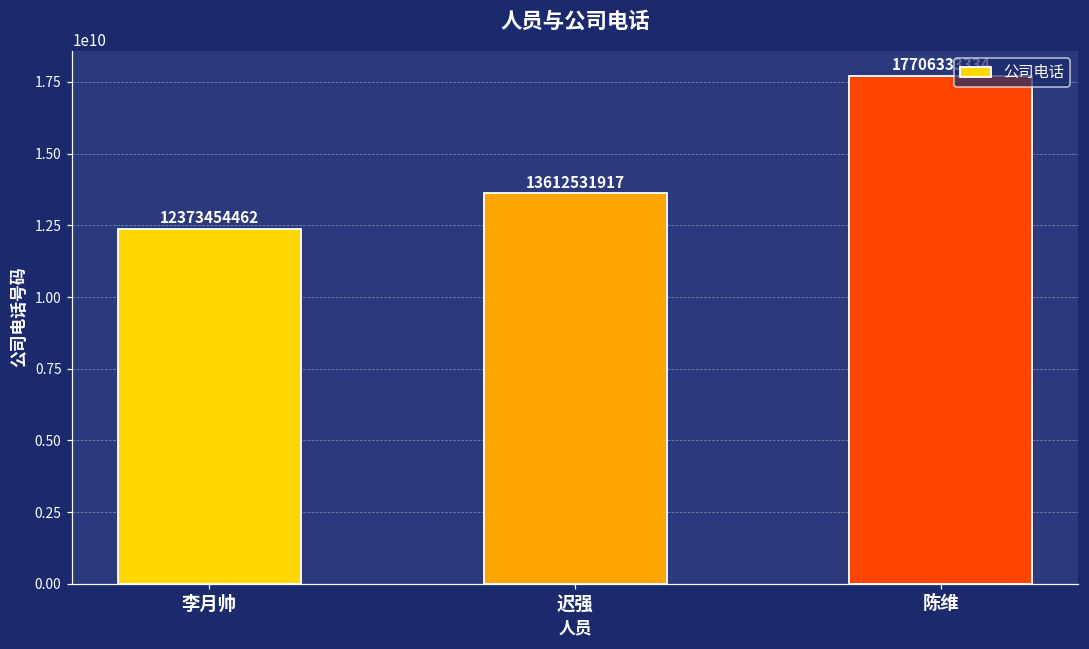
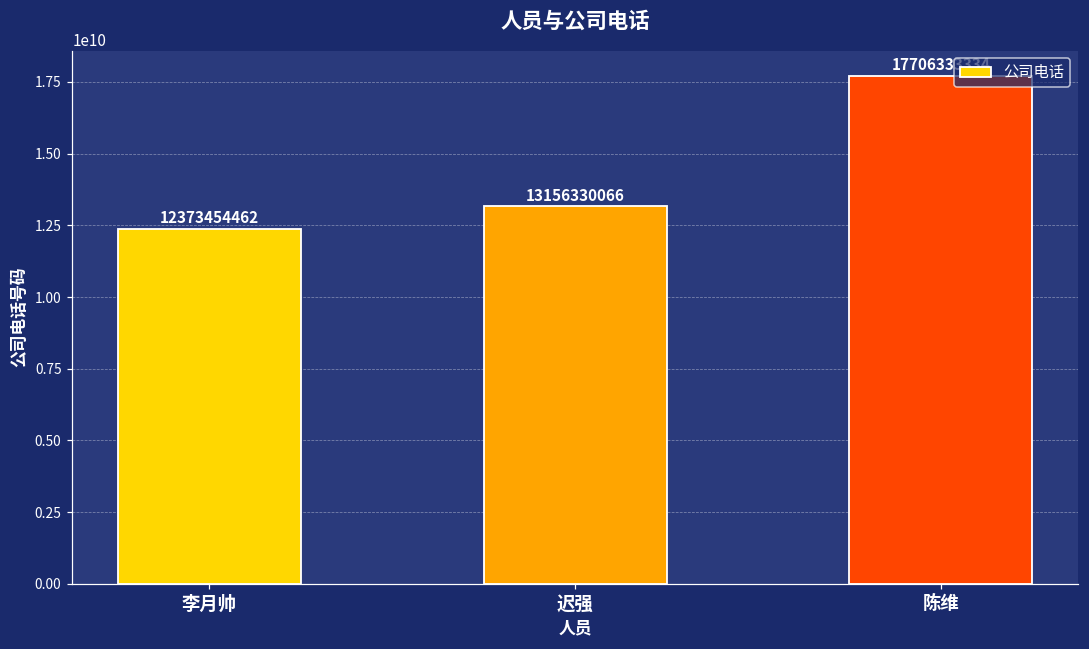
  {
    "李月帅": 12373454462,
-   "迟强": 13612531917
+   "迟强": 13156330066
  }
